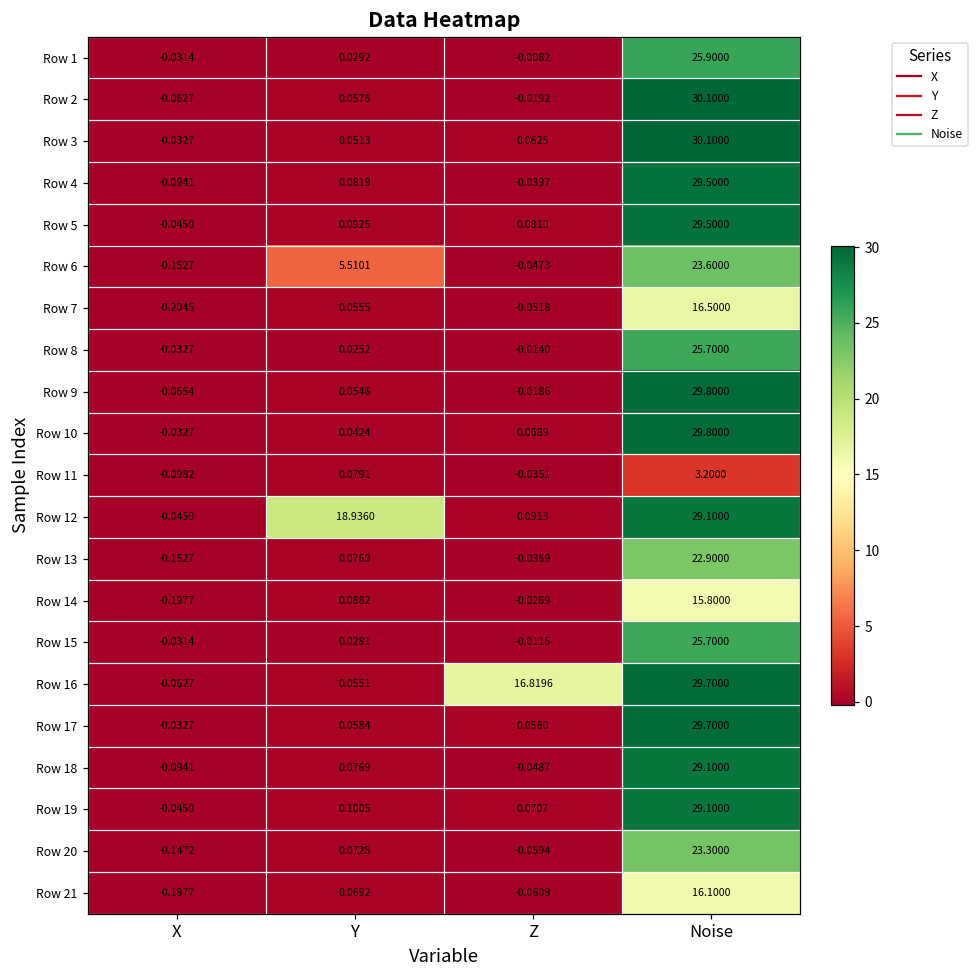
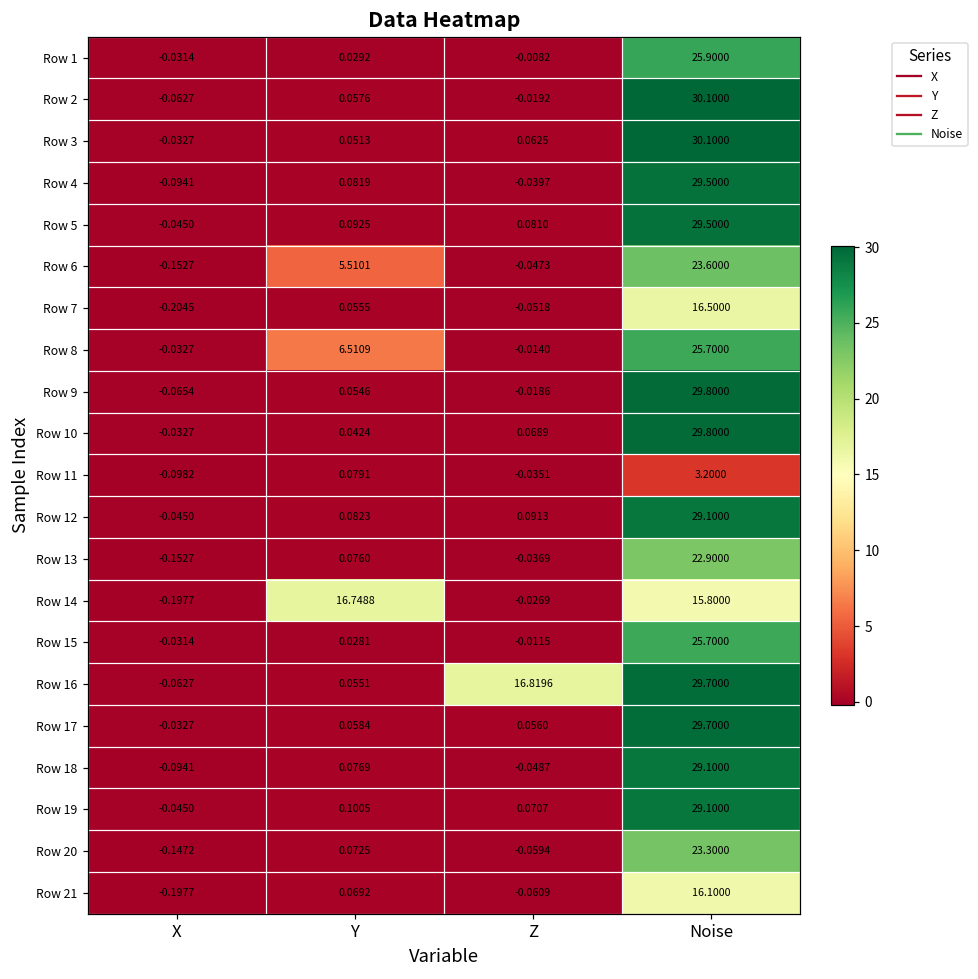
  {
    "Row 1": {
      "X": -0.0314,
      "Y": 0.0292,
      "Z": -0.0082,
      "Noise": 25.9000
    },
    "Row 2": {
      "X": -0.0627,
      "Y": 0.0576,
      "Z": -0.0192,
      "Noise": 30.1000
    },
    "Row 3": {
      "X": -0.0327,
      "Y": 0.0513,
      "Z": 0.0625,
      "Noise": 30.1000
    },
    "Row 4": {
      "X": -0.0941,
      "Y": 0.0819,
      "Z": -0.0397,
      "Noise": 29.5000
    },
    "Row 5": {
      "X": -0.0450,
      "Y": 0.0925,
      "Z": 0.0810,
      "Noise": 29.5000
    },
    "Row 6": {
      "X": -0.1527,
      "Y": 5.5101,
      "Z": -0.0473,
      "Noise": 23.6000
    },
    "Row 7": {
      "X": -0.2045,
      "Y": 0.0555,
      "Z": -0.0518,
      "Noise": 16.5000
    },
    "Row 8": {
      "X": -0.0327,
-     "Y": 0.0252,
+     "Y": 6.5109,
      "Z": -0.0140,
      "Noise": 25.7000
    },
    "Row 9": {
      "X": -0.0654,
      "Y": 0.0546,
      "Z": -0.0186,
      "Noise": 29.8000
    },
    "Row 10": {
      "X": -0.0327,
      "Y": 0.0424,
      "Z": 0.0689,
      "Noise": 29.8000
    },
    "Row 11": {
      "X": -0.0982,
      "Y": 0.0791,
      "Z": -0.0351,
      "Noise": 3.2000
    },
    "Row 12": {
      "X": -0.0450,
-     "Y": 18.9360,
+     "Y": 0.0823,
      "Z": 0.0913,
      "Noise": 29.1000
    },
    "Row 13": {
      "X": -0.1527,
      "Y": 0.0760,
      "Z": -0.0369,
      "Noise": 22.9000
    },
    "Row 14": {
      "X": -0.1977,
-     "Y": 0.0882,
+     "Y": 16.7488,
      "Z": -0.0269,
      "Noise": 15.8000
    },
    "Row 15": {
      "X": -0.0314,
      "Y": 0.0281,
      "Z": -0.0115,
      "Noise": 25.7000
    },
    "Row 16": {
      "X": -0.0627,
      "Y": 0.0551,
      "Z": 16.8196,
      "Noise": 29.7000
    },
    "Row 17": {
      "X": -0.0327,
      "Y": 0.0584,
      "Z": 0.0560,
      "Noise": 29.7000
    },
    "Row 18": {
      "X": -0.0941,
      "Y": 0.0769,
      "Z": -0.0487,
      "Noise": 29.1000
    },
    "Row 19": {
      "X": -0.0450,
      "Y": 0.1005,
      "Z": 0.0707,
      "Noise": 29.1000
    },
    "Row 20": {
      "X": -0.1472,
      "Y": 0.0725,
      "Z": -0.0594,
      "Noise": 23.3000
    },
    "Row 21": {
      "X": -0.1977,
      "Y": 0.0692,
      "Z": -0.0609,
      "Noise": 16.1000
    }
  }
